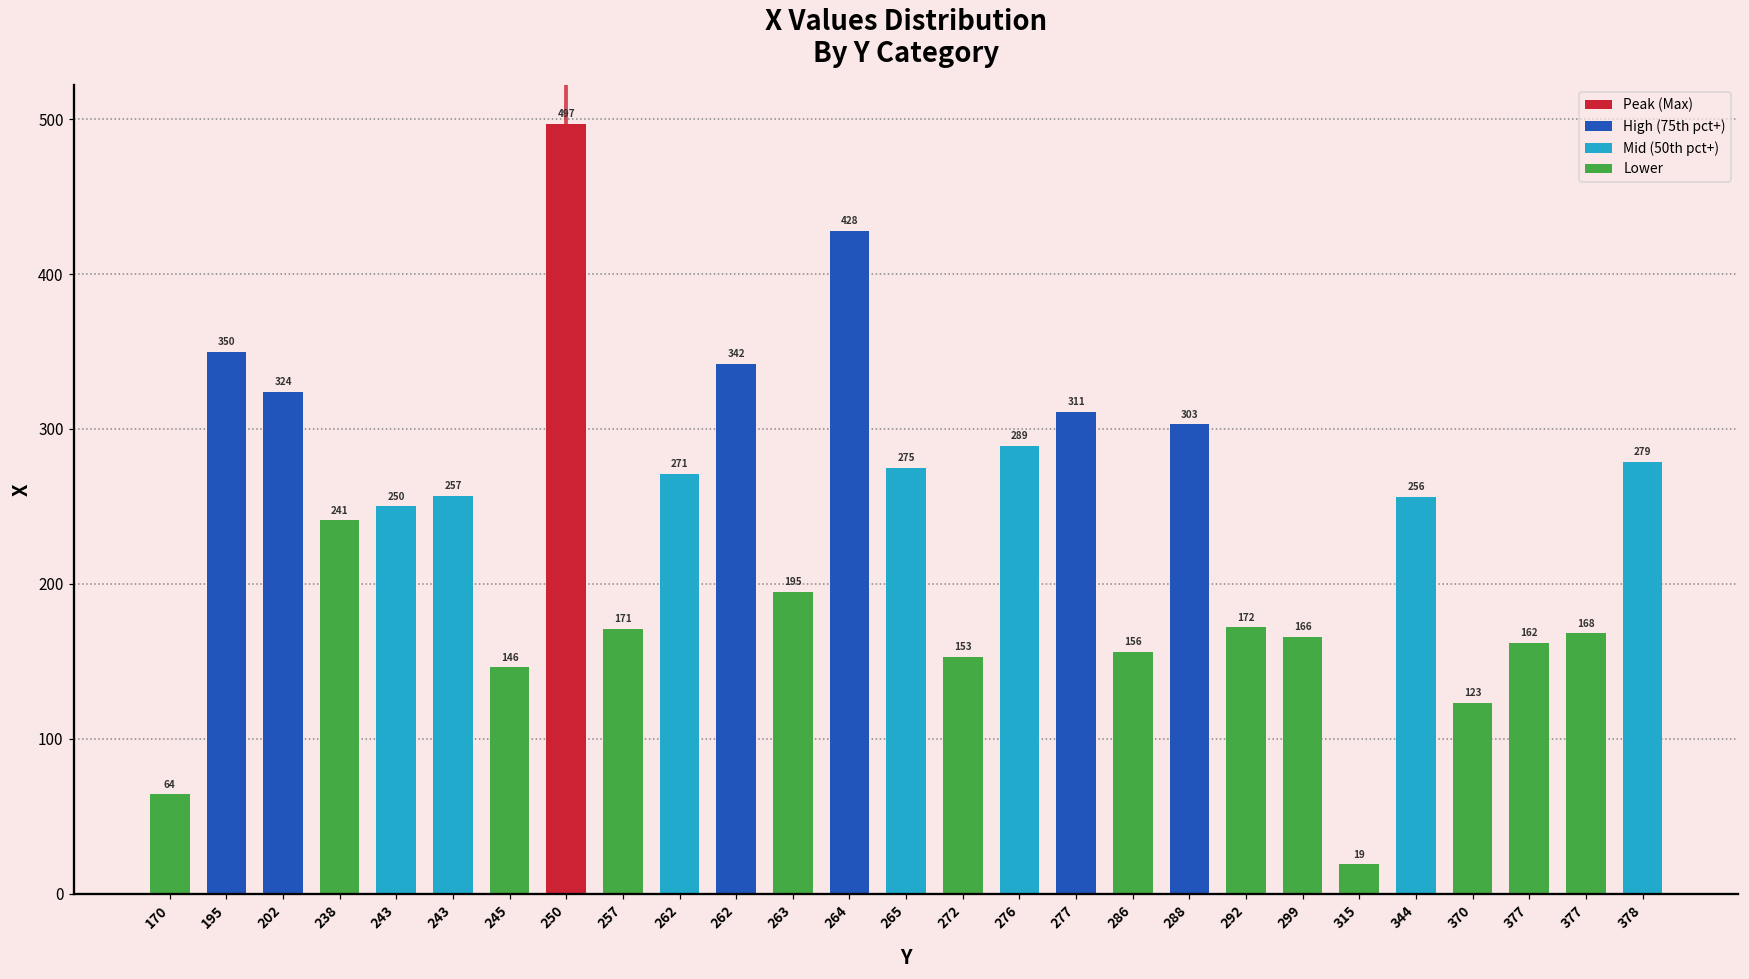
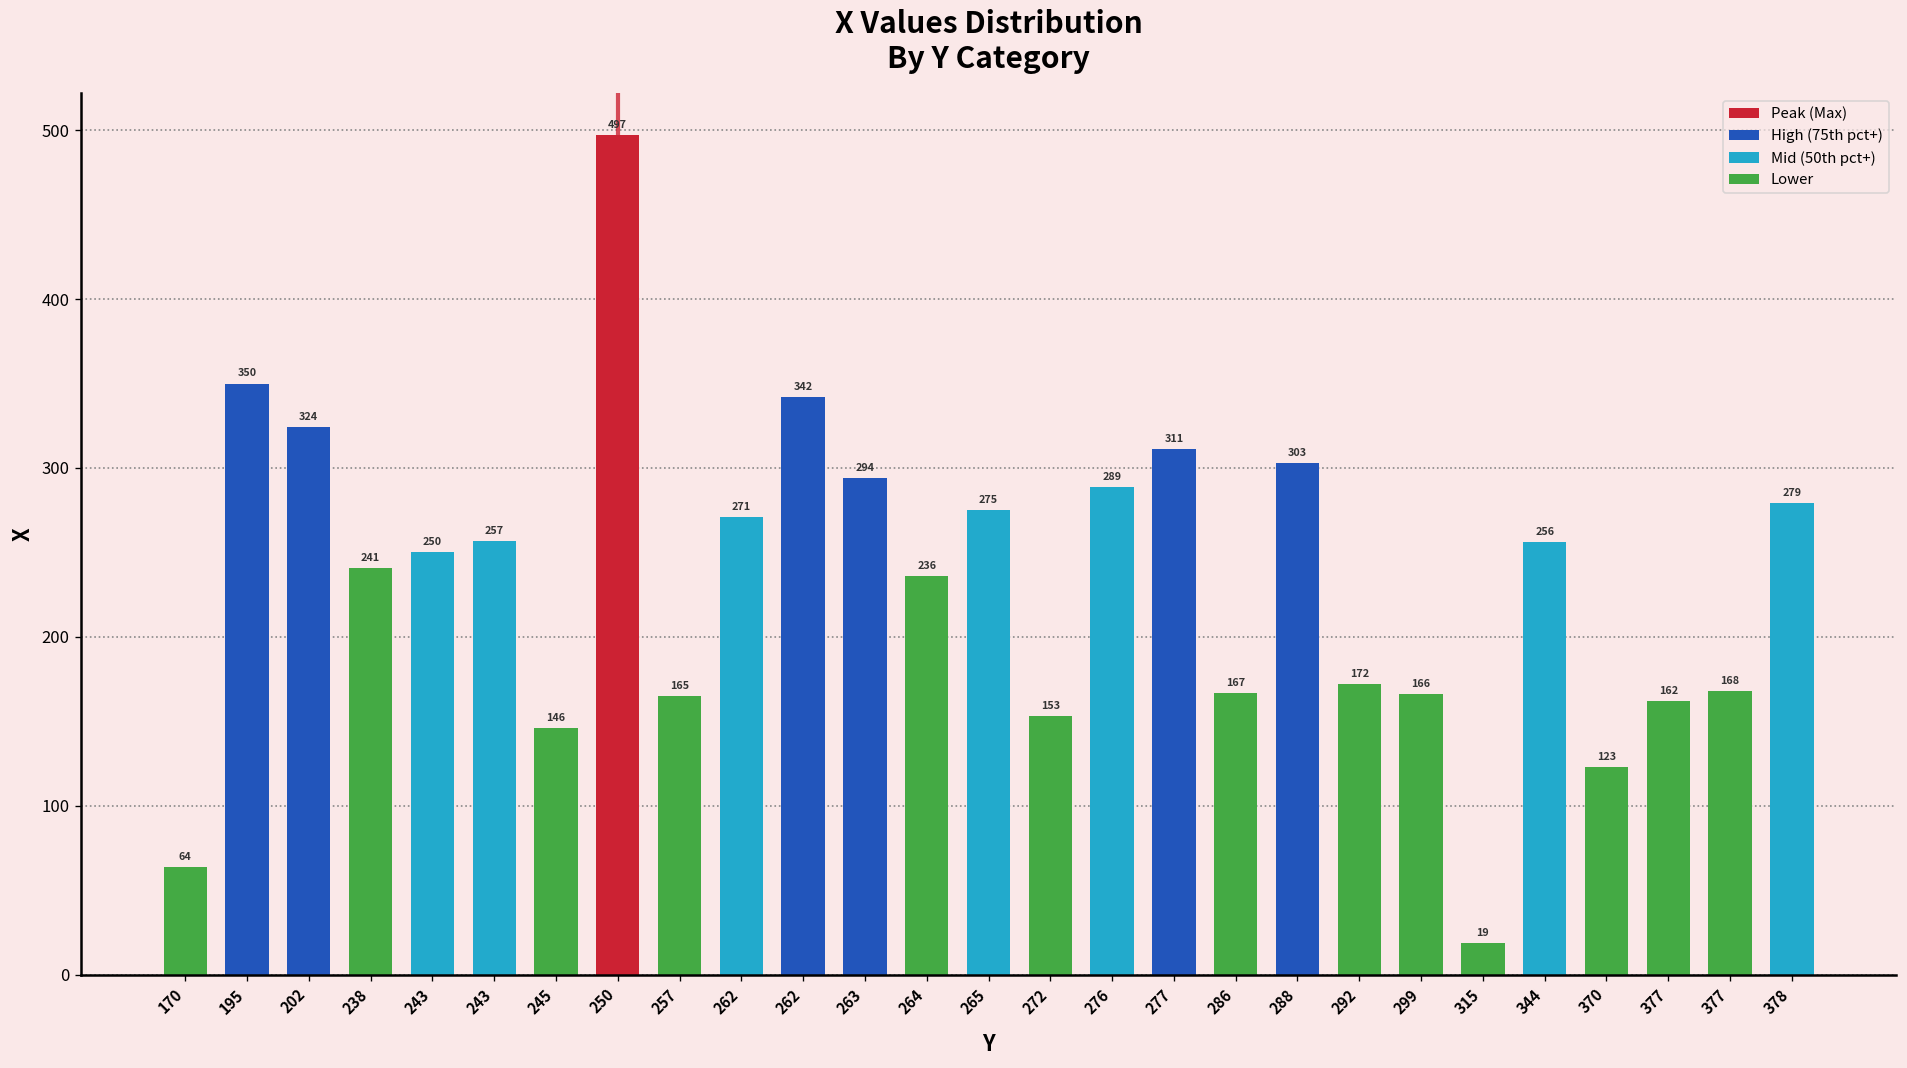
  {
    "170": 64,
    "195": 350,
    "202": 324,
    "238": 241,
    "245": 146,
    "250": 497,
-   "257": 171,
-   "263": 195,
-   "264": 428,
+   "257": 165,
+   "263": 294,
+   "264": 236,
    "265": 275,
    "272": 153,
    "276": 289,
    "277": 311,
-   "286": 156,
+   "286": 167,
    "288": 303,
    "292": 172,
    "299": 166,
    "315": 19,
    "344": 256,
    "370": 123,
    "378": 279
  }
